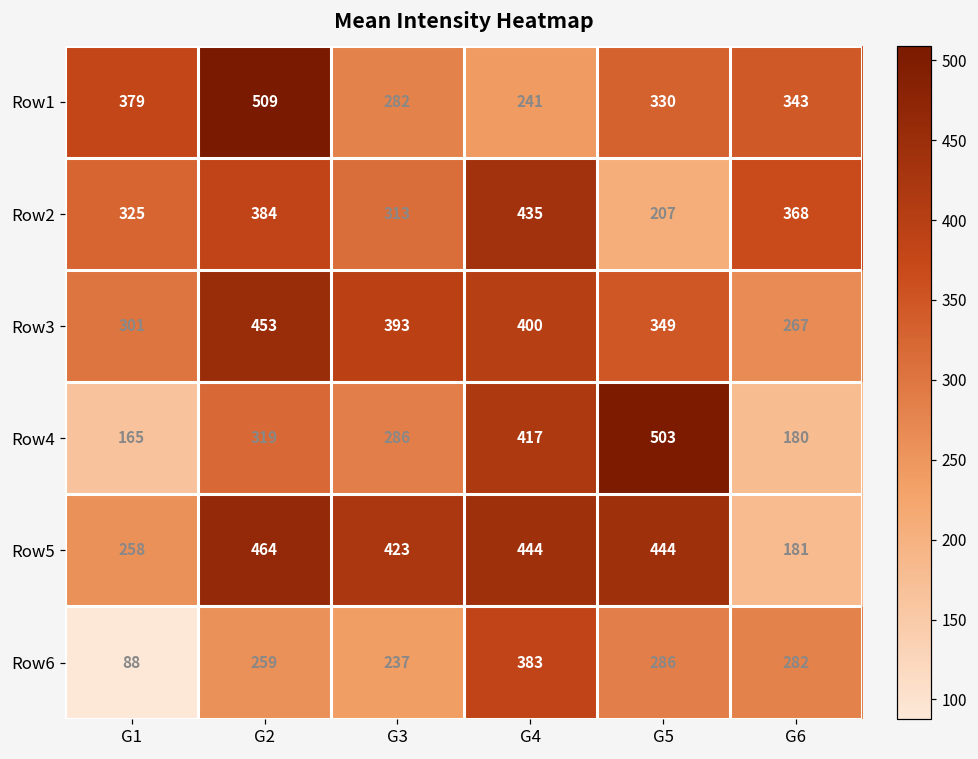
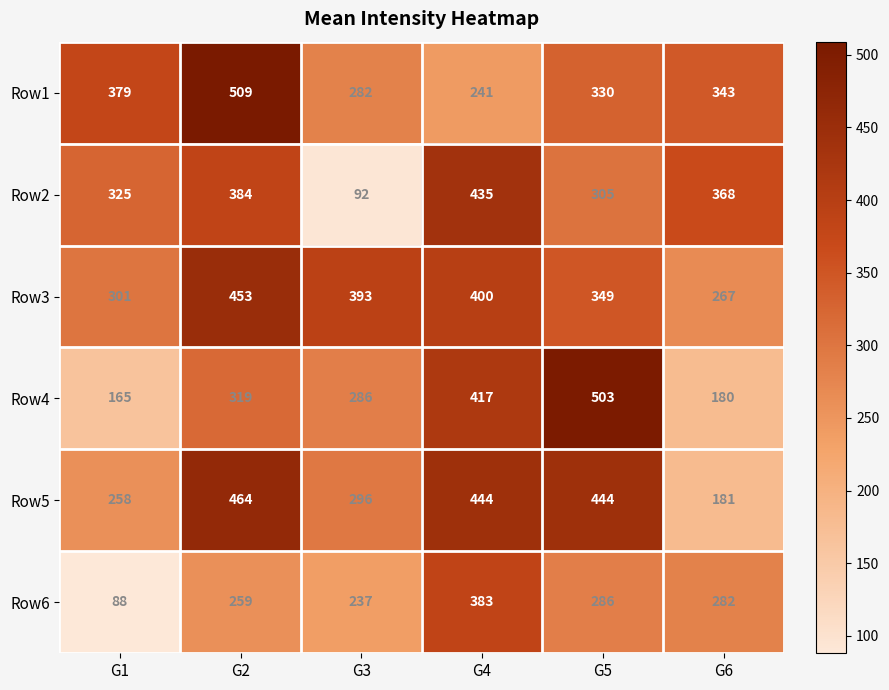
  {
    "Row1": {
      "G1": 379,
      "G2": 509,
      "G3": 282,
      "G4": 241,
      "G5": 330,
      "G6": 343
    },
    "Row2": {
      "G1": 325,
      "G2": 384,
-     "G3": 313,
+     "G3": 92,
      "G4": 435,
-     "G5": 207,
+     "G5": 305,
      "G6": 368
    },
    "Row3": {
      "G1": 301,
      "G2": 453,
      "G3": 393,
      "G4": 400,
      "G5": 349,
      "G6": 267
    },
    "Row4": {
      "G1": 165,
      "G2": 319,
      "G3": 286,
      "G4": 417,
      "G5": 503,
      "G6": 180
    },
    "Row5": {
      "G1": 258,
      "G2": 464,
-     "G3": 423,
+     "G3": 296,
      "G4": 444,
      "G5": 444,
      "G6": 181
    },
    "Row6": {
      "G1": 88,
      "G2": 259,
      "G3": 237,
      "G4": 383,
      "G5": 286,
      "G6": 282
    }
  }
